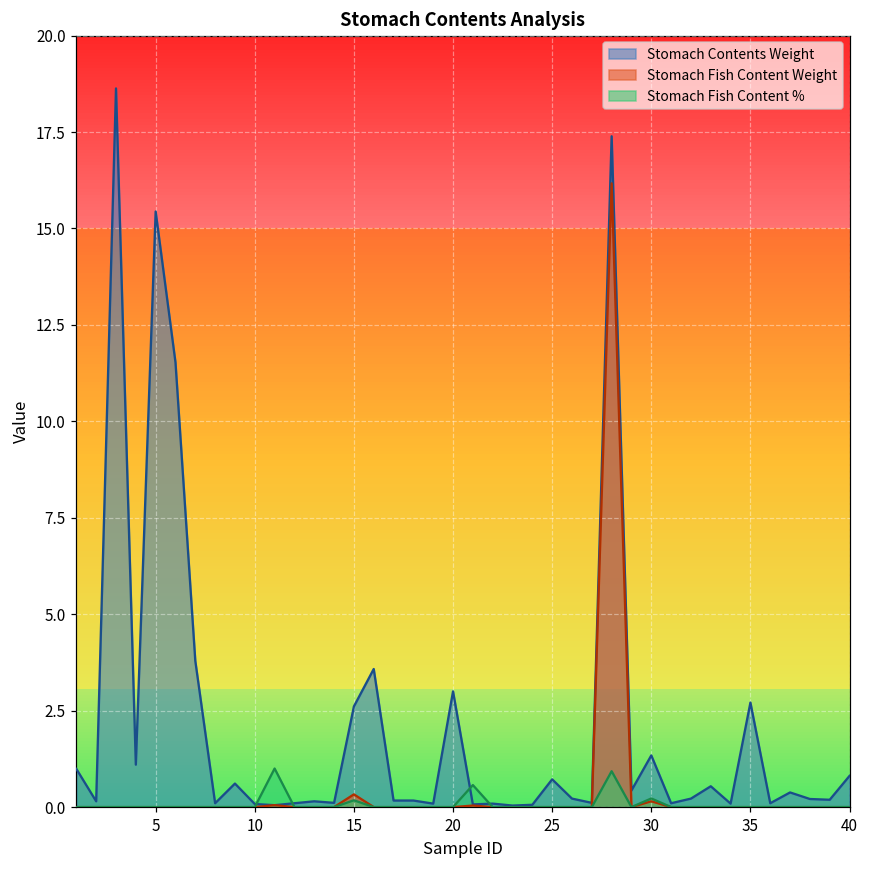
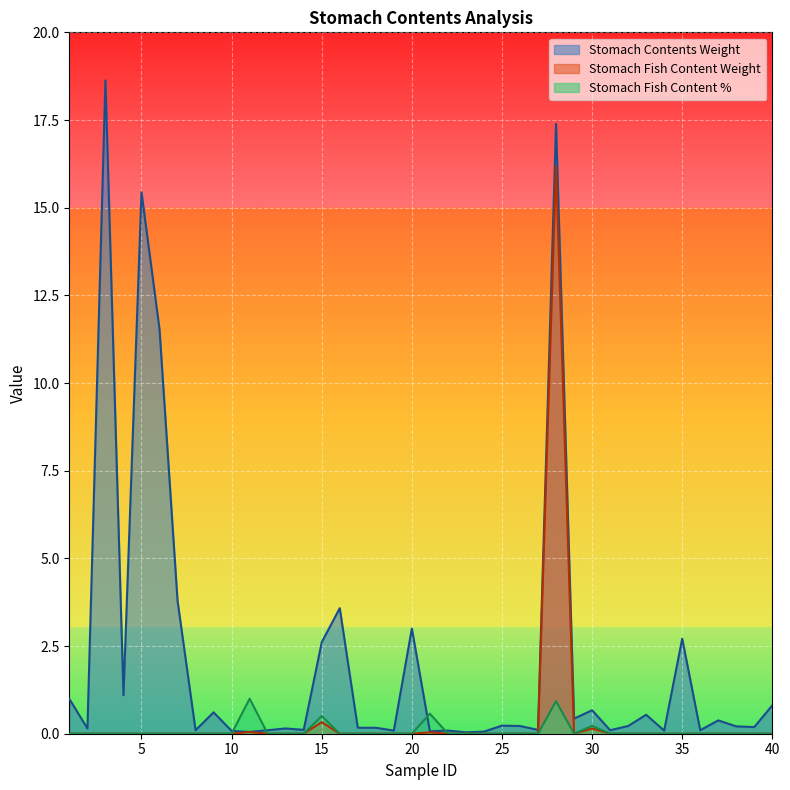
  {
    "Stomach Contents Weight": {
      "5": 15.4,
      "10": 0.1,
      "15": 2.6,
      "20": 3.0,
-     "25": 0.7,
-     "30": 1.3,
+     "25": 0.2,
+     "30": 0.7,
      "35": 2.7,
      "40": 0.8
    },
    "Stomach Fish Content Weight": {
      "15": 0.3,
      "30": 0.2
    },
    "Stomach Fish Content %": {
-     "15": 0.2,
+     "15": 0.5,
      "30": 0.2
    }
  }
